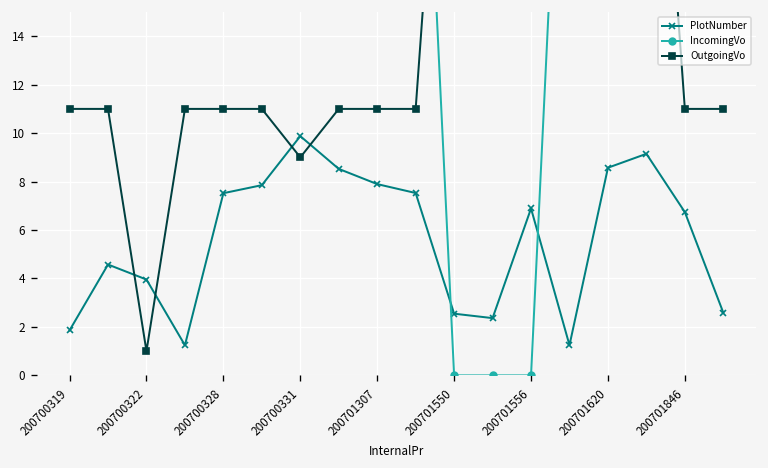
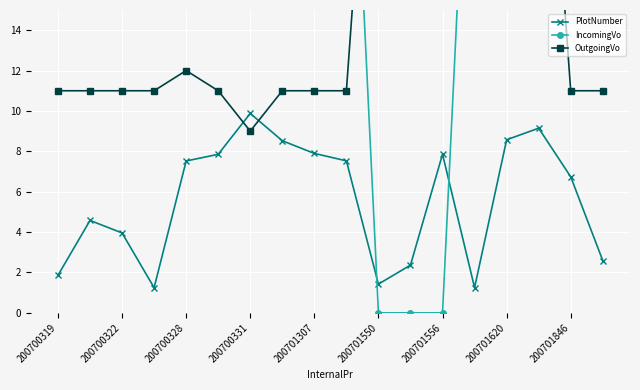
  {
    "PlotNumber": {
      "200700319": 1.9,
      "200700322": 4.0,
      "200700328": 7.5,
      "200700331": 9.9,
      "200701307": 7.9,
-     "200701550": 2.5,
-     "200701556": 6.9,
+     "200701550": 1.4,
+     "200701556": 7.9,
      "200701620": 8.6,
      "200701846": 6.7
    },
    "IncomingVo": {
      "200701550": 0.0,
      "200701556": 0.0
    },
    "OutgoingVo": {
      "200700319": 11,
-     "200700322": 1,
-     "200700328": 11,
+     "200700322": 11,
+     "200700328": 12,
      "200700331": 9,
      "200701307": 11,
      "200701846": 11
    }
  }
